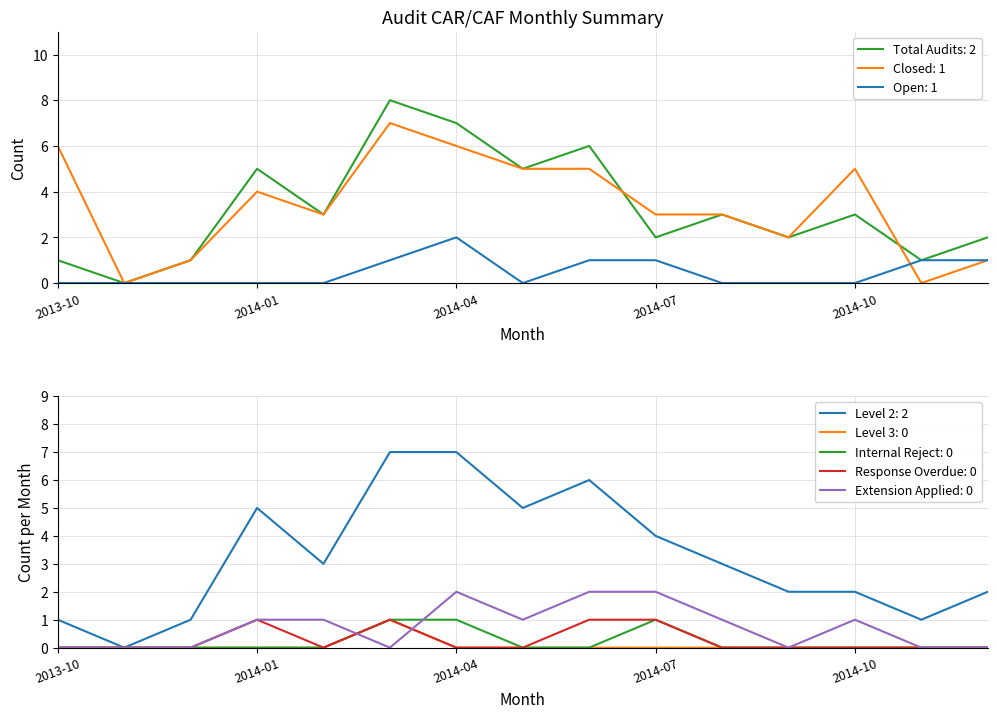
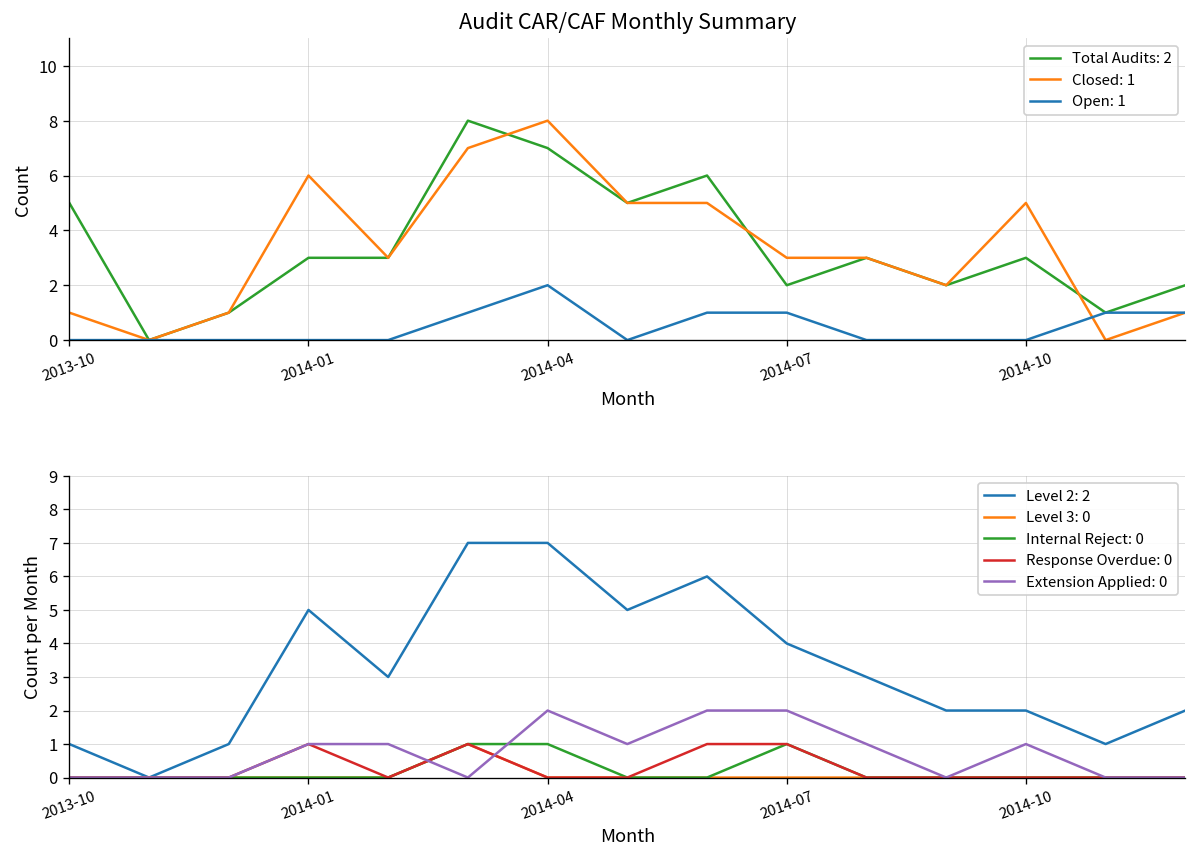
  {
    "Audit CAR/CAF Monthly Summary": {
      "Total Audits: 2": {
-       "2013-10": 1,
-       "2014-01": 5,
+       "2013-10": 5,
+       "2014-01": 3,
        "2014-04": 7,
        "2014-07": 2,
        "2014-10": 3
      },
      "Closed: 1": {
-       "2013-10": 6,
-       "2014-01": 4,
-       "2014-04": 6,
+       "2013-10": 1,
+       "2014-01": 6,
+       "2014-04": 8,
        "2014-07": 3,
        "2014-10": 5
      },
      "Open: 1": {
        "2013-10": 0,
        "2014-01": 0,
        "2014-04": 2,
        "2014-07": 1,
        "2014-10": 0
      }
    }
  }
